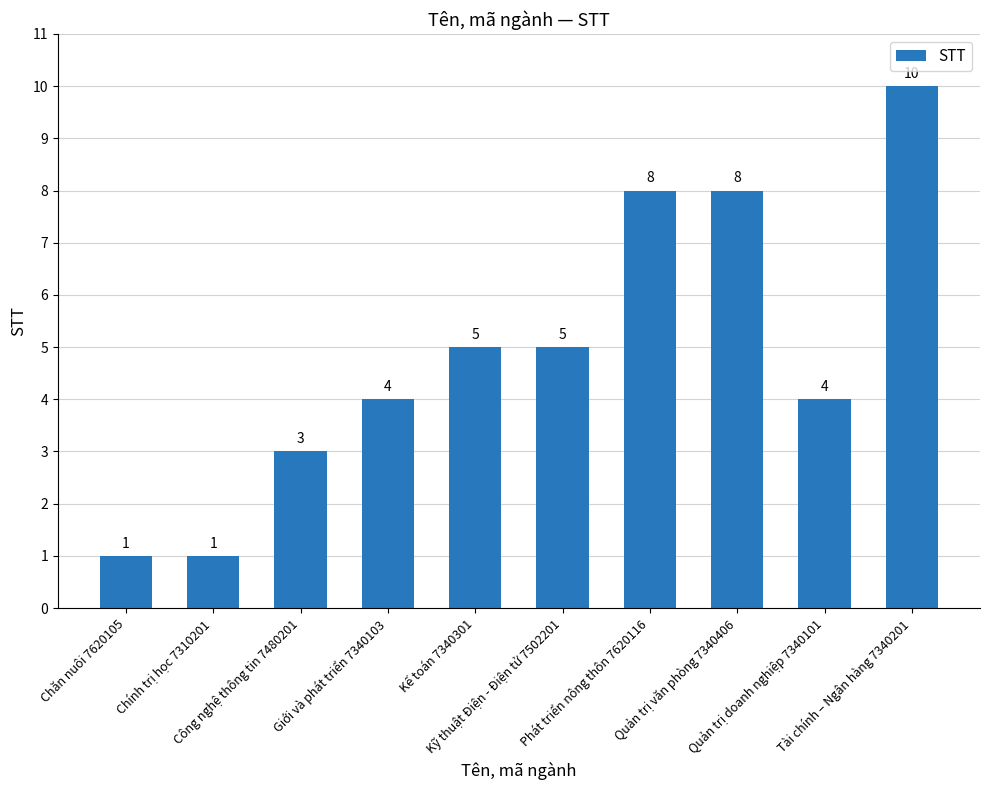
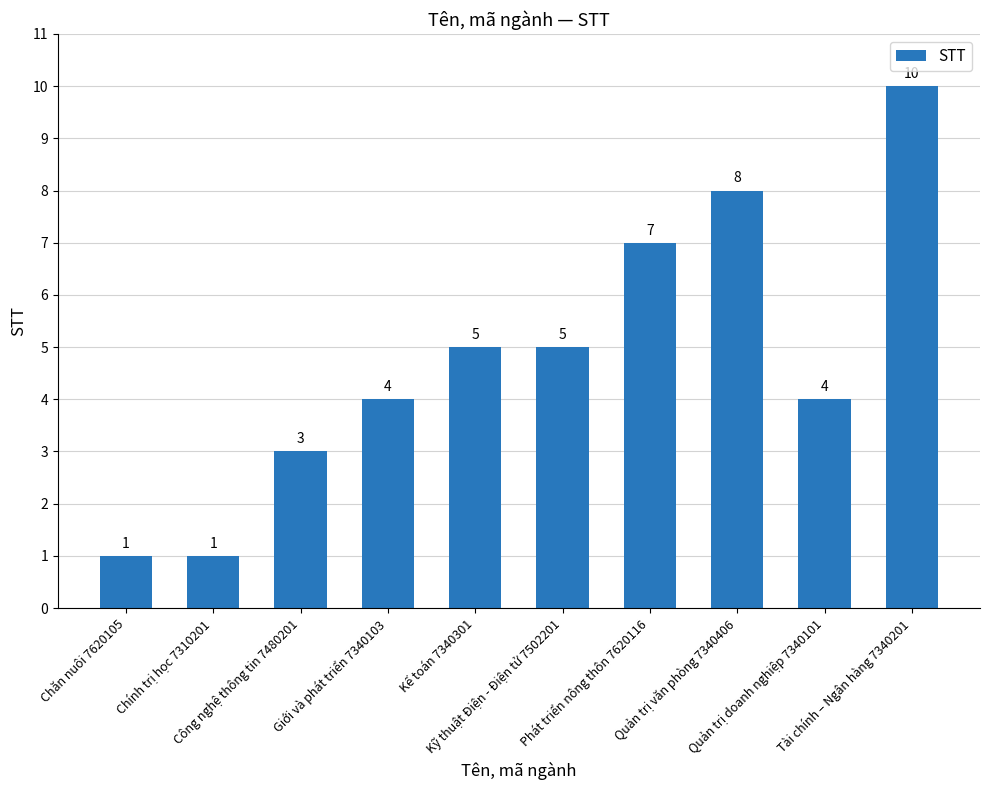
  {
    "Chăn nuôi 7620105": 1,
    "Chính trị học 7310201": 1,
    "Công nghệ thông tin 7480201": 3,
    "Giới và phát triển 7340103": 4,
    "Kế toán 7340301": 5,
    "Kỹ thuật Điện - Điện tử 7502201": 5,
-   "Phát triển nông thôn 7620116": 8,
+   "Phát triển nông thôn 7620116": 7,
    "Quản trị văn phòng 7340406": 8,
    "Quản trị doanh nghiệp 7340101": 4
  }
